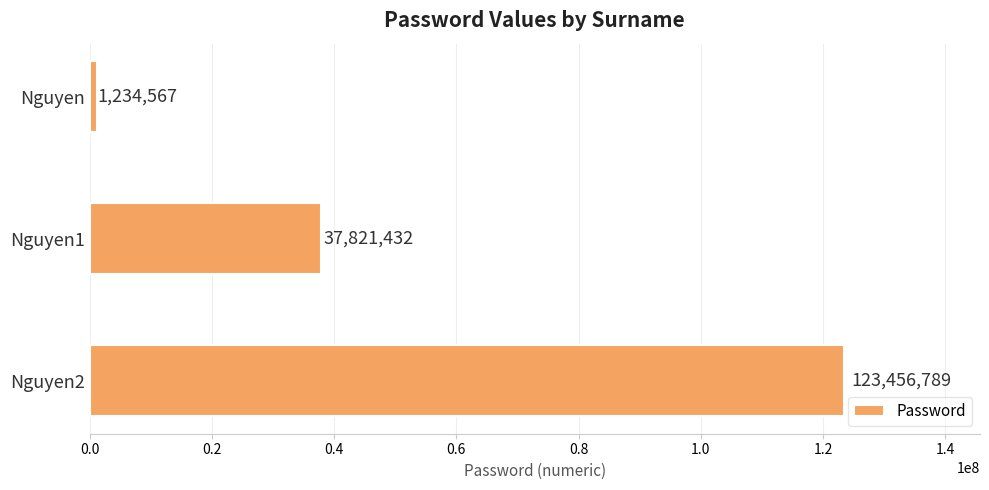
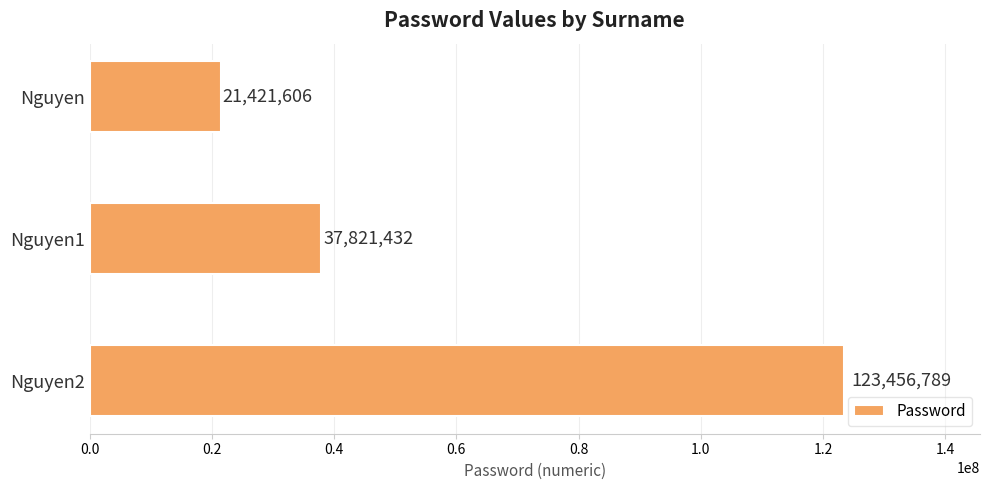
  {
-   "Nguyen": "1,234,567",
+   "Nguyen": "21,421,606",
    "Nguyen1": "37,821,432",
    "Nguyen2": "123,456,789"
  }
